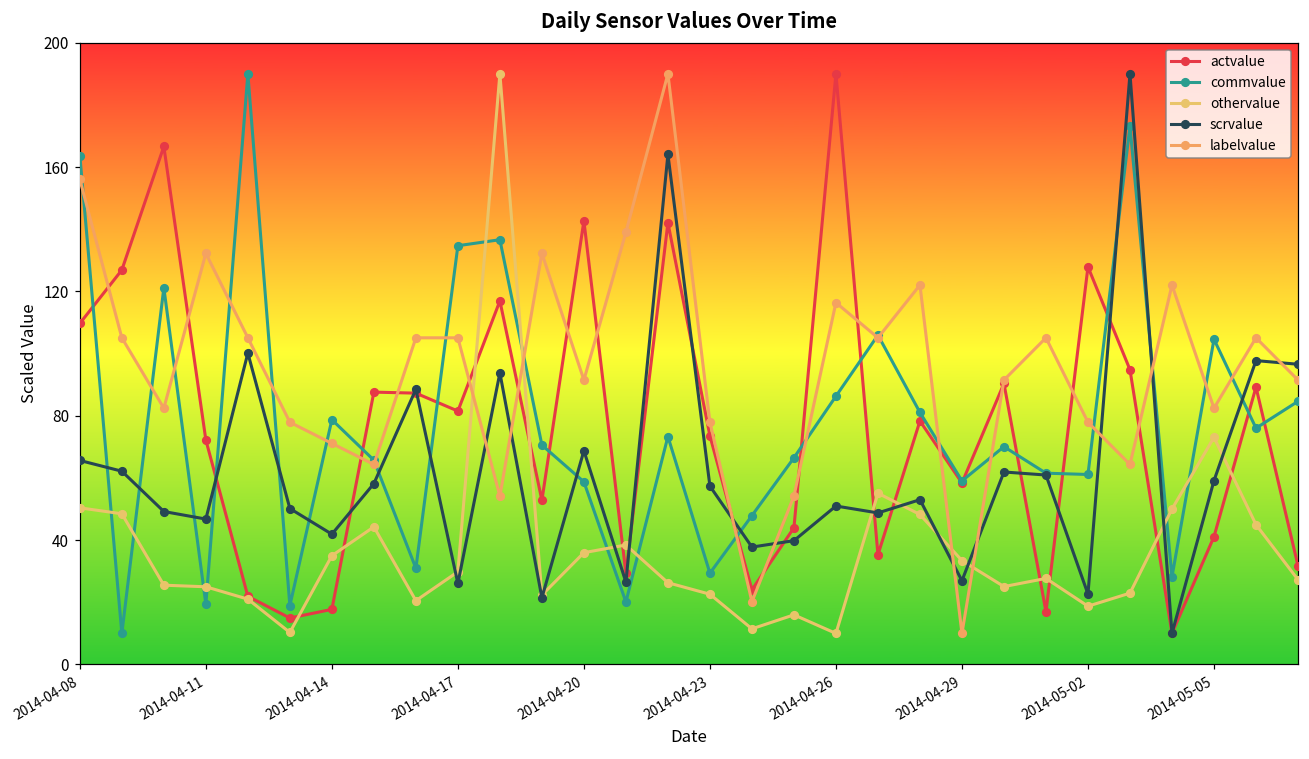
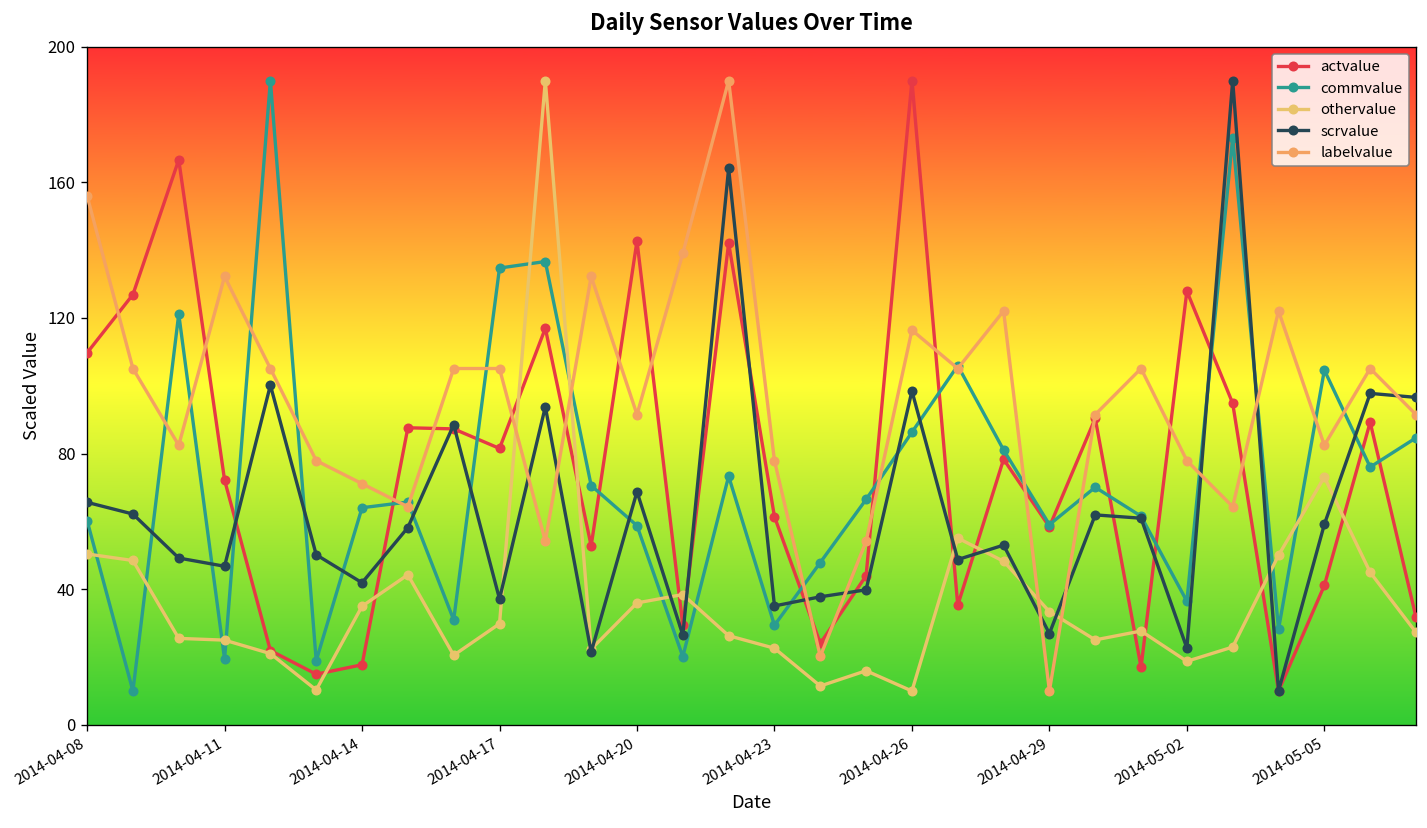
  {
    "actvalue": {
      "2014-04-08": 110,
      "2014-04-11": 72,
      "2014-04-14": 18,
      "2014-04-17": 82,
      "2014-04-20": 143,
-     "2014-04-23": 74,
+     "2014-04-23": 61,
      "2014-04-26": 190,
      "2014-05-02": 128,
      "2014-05-05": 41
    },
    "commvalue": {
-     "2014-04-08": 164,
+     "2014-04-08": 60,
      "2014-04-11": 19,
-     "2014-04-14": 79,
+     "2014-04-14": 64,
      "2014-04-17": 135,
      "2014-04-20": 59,
      "2014-04-23": 29,
      "2014-04-26": 86,
-     "2014-05-02": 61,
+     "2014-05-02": 36,
      "2014-05-05": 105
    },
    "scrvalue": {
      "2014-04-08": 66,
      "2014-04-11": 47,
      "2014-04-14": 42,
-     "2014-04-17": 26,
+     "2014-04-17": 37,
      "2014-04-20": 69,
-     "2014-04-23": 57,
-     "2014-04-26": 51,
+     "2014-04-23": 35,
+     "2014-04-26": 98,
      "2014-04-29": 27,
      "2014-05-02": 23,
      "2014-05-05": 59
    }
  }
